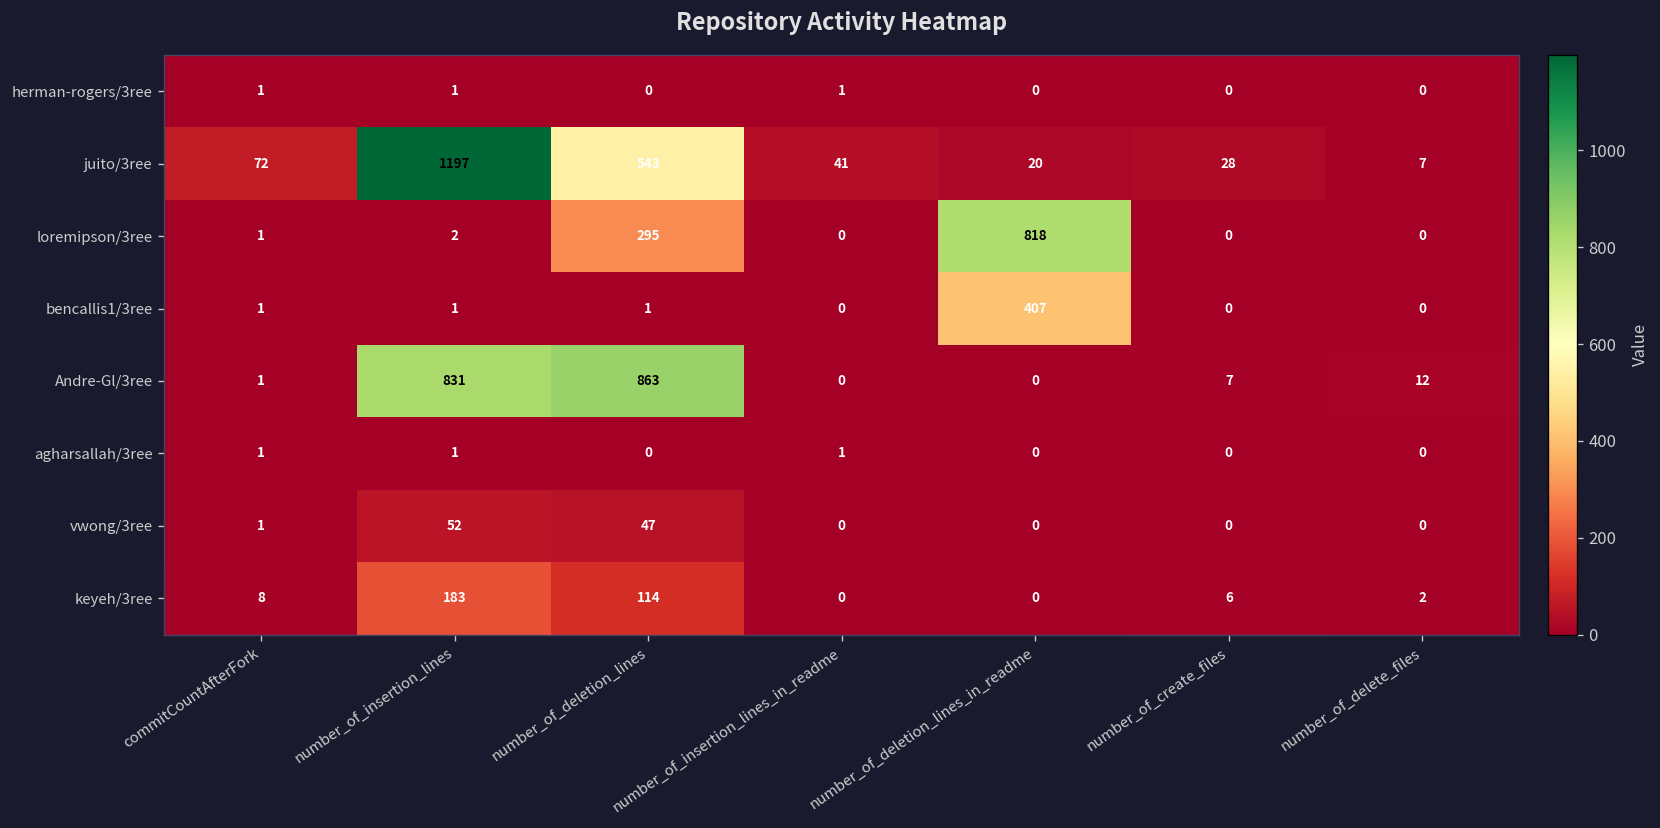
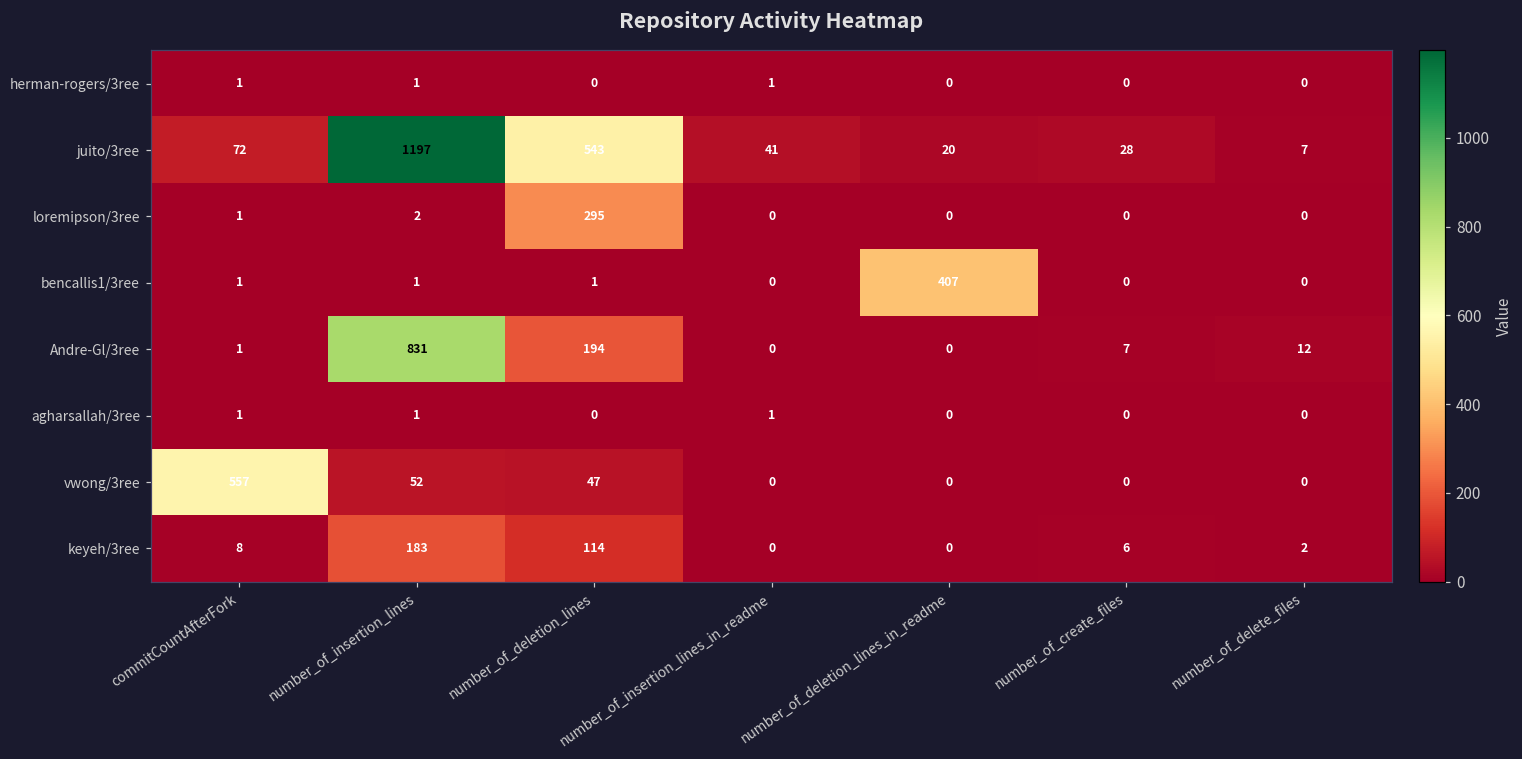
  {
    "herman-rogers/3ree": {
      "commitCountAfterFork": 1,
      "number_of_insertion_lines": 1,
      "number_of_deletion_lines": 0,
      "number_of_insertion_lines_in_readme": 1,
      "number_of_deletion_lines_in_readme": 0,
      "number_of_create_files": 0,
      "number_of_delete_files": 0
    },
    "juito/3ree": {
      "commitCountAfterFork": 72,
      "number_of_insertion_lines": 1197,
      "number_of_deletion_lines": 543,
      "number_of_insertion_lines_in_readme": 41,
      "number_of_deletion_lines_in_readme": 20,
      "number_of_create_files": 28,
      "number_of_delete_files": 7
    },
    "loremipson/3ree": {
      "commitCountAfterFork": 1,
      "number_of_insertion_lines": 2,
      "number_of_deletion_lines": 295,
      "number_of_insertion_lines_in_readme": 0,
-     "number_of_deletion_lines_in_readme": 818,
+     "number_of_deletion_lines_in_readme": 0,
      "number_of_create_files": 0,
      "number_of_delete_files": 0
    },
    "bencallis1/3ree": {
      "commitCountAfterFork": 1,
      "number_of_insertion_lines": 1,
      "number_of_deletion_lines": 1,
      "number_of_insertion_lines_in_readme": 0,
      "number_of_deletion_lines_in_readme": 407,
      "number_of_create_files": 0,
      "number_of_delete_files": 0
    },
    "Andre-Gl/3ree": {
      "commitCountAfterFork": 1,
      "number_of_insertion_lines": 831,
-     "number_of_deletion_lines": 863,
+     "number_of_deletion_lines": 194,
      "number_of_insertion_lines_in_readme": 0,
      "number_of_deletion_lines_in_readme": 0,
      "number_of_create_files": 7,
      "number_of_delete_files": 12
    },
    "agharsallah/3ree": {
      "commitCountAfterFork": 1,
      "number_of_insertion_lines": 1,
      "number_of_deletion_lines": 0,
      "number_of_insertion_lines_in_readme": 1,
      "number_of_deletion_lines_in_readme": 0,
      "number_of_create_files": 0,
      "number_of_delete_files": 0
    },
    "vwong/3ree": {
-     "commitCountAfterFork": 1,
+     "commitCountAfterFork": 557,
      "number_of_insertion_lines": 52,
      "number_of_deletion_lines": 47,
      "number_of_insertion_lines_in_readme": 0,
      "number_of_deletion_lines_in_readme": 0,
      "number_of_create_files": 0,
      "number_of_delete_files": 0
    },
    "keyeh/3ree": {
      "commitCountAfterFork": 8,
      "number_of_insertion_lines": 183,
      "number_of_deletion_lines": 114,
      "number_of_insertion_lines_in_readme": 0,
      "number_of_deletion_lines_in_readme": 0,
      "number_of_create_files": 6,
      "number_of_delete_files": 2
    }
  }
